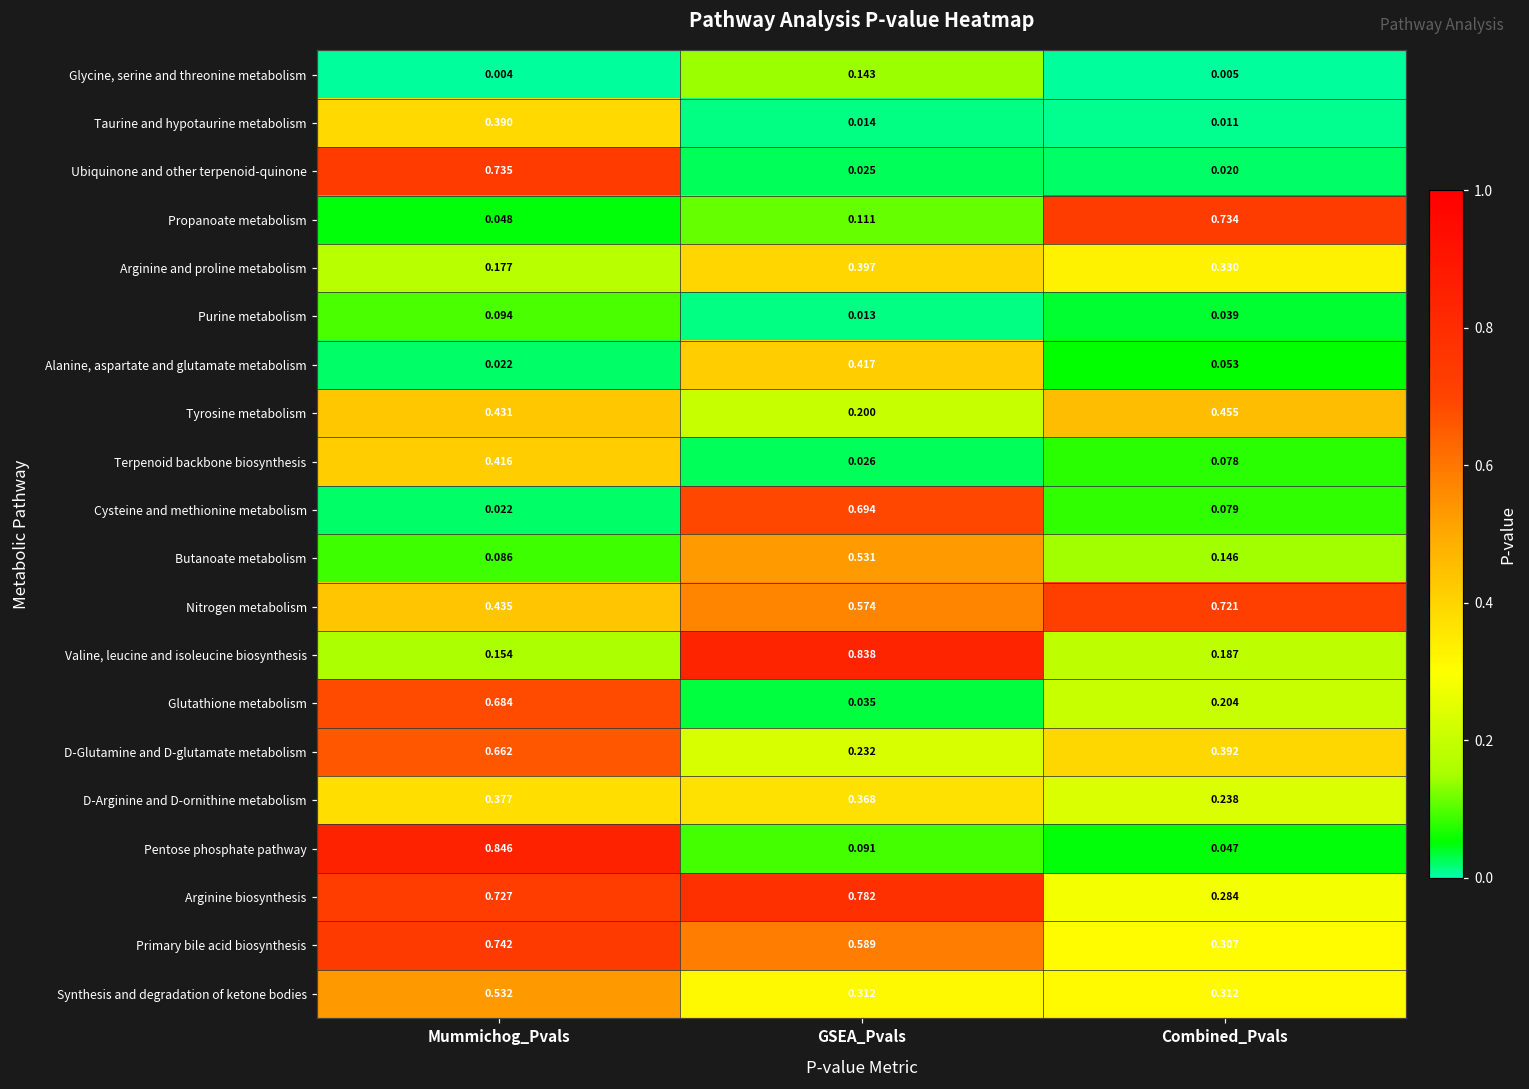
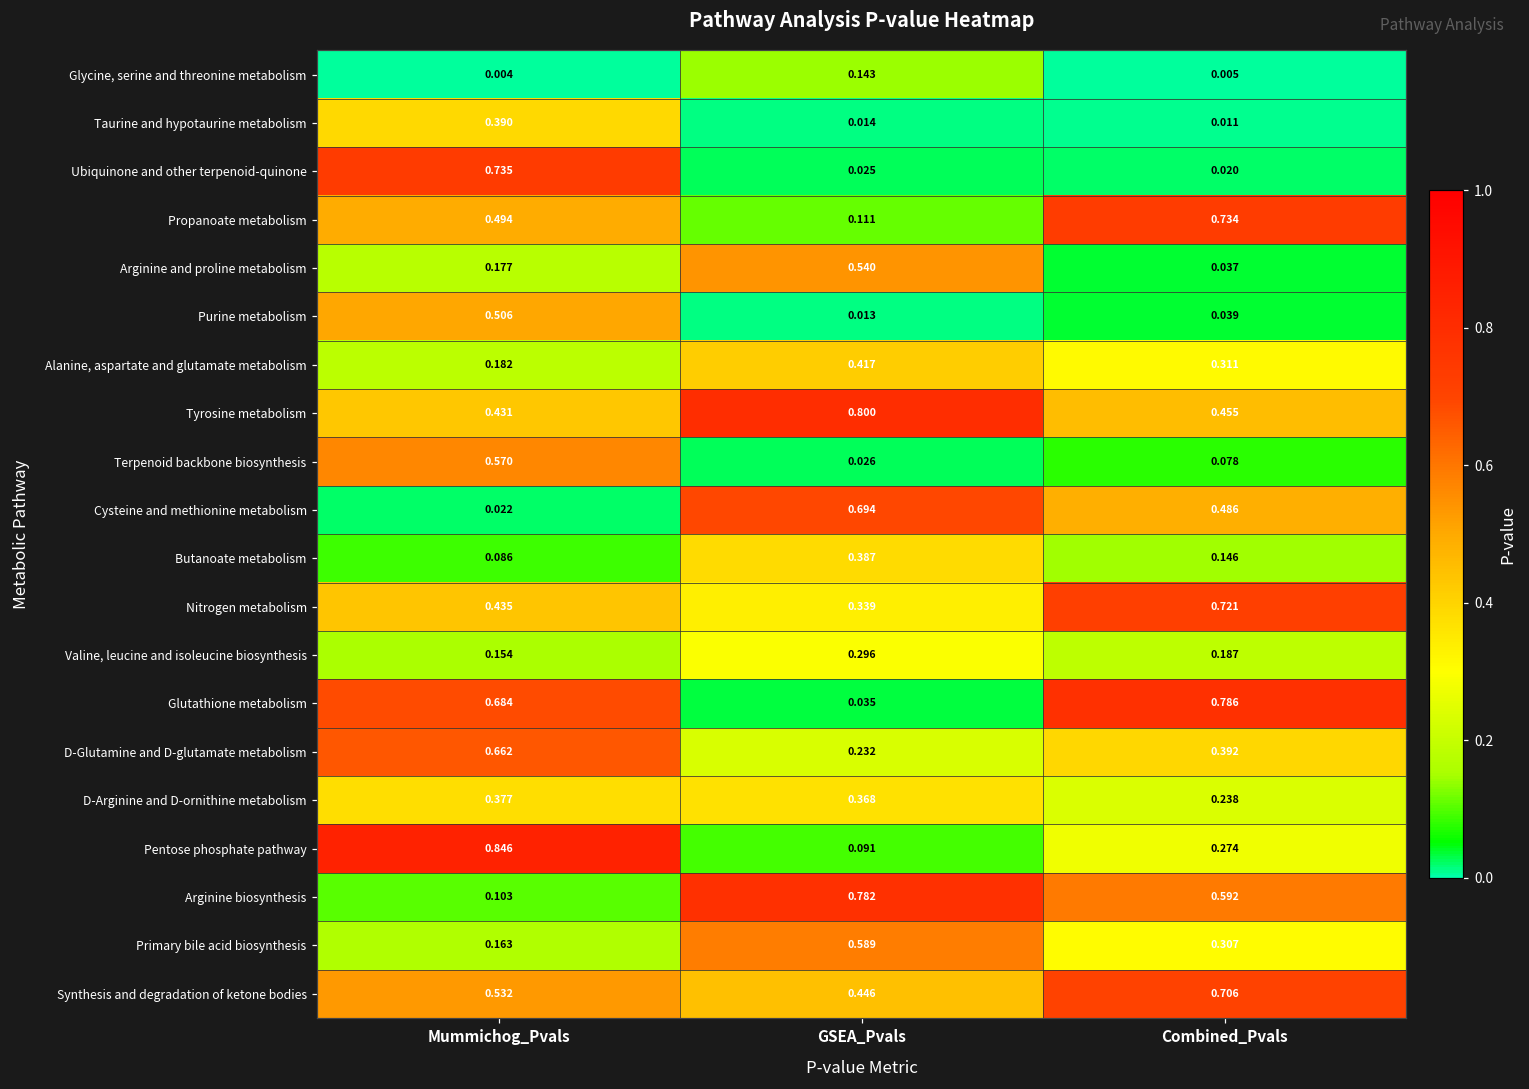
  {
    "Glycine, serine and threonine metabolism": {
      "Mummichog_Pvals": 0.004,
      "GSEA_Pvals": 0.143,
      "Combined_Pvals": 0.005
    },
    "Taurine and hypotaurine metabolism": {
      "Mummichog_Pvals": 0.390,
      "GSEA_Pvals": 0.014,
      "Combined_Pvals": 0.011
    },
    "Ubiquinone and other terpenoid-quinone": {
      "Mummichog_Pvals": 0.735,
      "GSEA_Pvals": 0.025,
      "Combined_Pvals": 0.020
    },
    "Propanoate metabolism": {
-     "Mummichog_Pvals": 0.048,
+     "Mummichog_Pvals": 0.494,
      "GSEA_Pvals": 0.111,
      "Combined_Pvals": 0.734
    },
    "Arginine and proline metabolism": {
      "Mummichog_Pvals": 0.177,
-     "GSEA_Pvals": 0.397,
-     "Combined_Pvals": 0.330
+     "GSEA_Pvals": 0.540,
+     "Combined_Pvals": 0.037
    },
    "Purine metabolism": {
-     "Mummichog_Pvals": 0.094,
+     "Mummichog_Pvals": 0.506,
      "GSEA_Pvals": 0.013,
      "Combined_Pvals": 0.039
    },
    "Alanine, aspartate and glutamate metabolism": {
-     "Mummichog_Pvals": 0.022,
+     "Mummichog_Pvals": 0.182,
      "GSEA_Pvals": 0.417,
-     "Combined_Pvals": 0.053
+     "Combined_Pvals": 0.311
    },
    "Tyrosine metabolism": {
      "Mummichog_Pvals": 0.431,
-     "GSEA_Pvals": 0.200,
+     "GSEA_Pvals": 0.800,
      "Combined_Pvals": 0.455
    },
    "Terpenoid backbone biosynthesis": {
-     "Mummichog_Pvals": 0.416,
+     "Mummichog_Pvals": 0.570,
      "GSEA_Pvals": 0.026,
      "Combined_Pvals": 0.078
    },
    "Cysteine and methionine metabolism": {
      "Mummichog_Pvals": 0.022,
      "GSEA_Pvals": 0.694,
-     "Combined_Pvals": 0.079
+     "Combined_Pvals": 0.486
    },
    "Butanoate metabolism": {
      "Mummichog_Pvals": 0.086,
-     "GSEA_Pvals": 0.531,
+     "GSEA_Pvals": 0.387,
      "Combined_Pvals": 0.146
    },
    "Nitrogen metabolism": {
      "Mummichog_Pvals": 0.435,
-     "GSEA_Pvals": 0.574,
+     "GSEA_Pvals": 0.339,
      "Combined_Pvals": 0.721
    },
    "Valine, leucine and isoleucine biosynthesis": {
      "Mummichog_Pvals": 0.154,
-     "GSEA_Pvals": 0.838,
+     "GSEA_Pvals": 0.296,
      "Combined_Pvals": 0.187
    },
    "Glutathione metabolism": {
      "Mummichog_Pvals": 0.684,
      "GSEA_Pvals": 0.035,
-     "Combined_Pvals": 0.204
+     "Combined_Pvals": 0.786
    },
    "D-Glutamine and D-glutamate metabolism": {
      "Mummichog_Pvals": 0.662,
      "GSEA_Pvals": 0.232,
      "Combined_Pvals": 0.392
    },
    "D-Arginine and D-ornithine metabolism": {
      "Mummichog_Pvals": 0.377,
      "GSEA_Pvals": 0.368,
      "Combined_Pvals": 0.238
    },
    "Pentose phosphate pathway": {
      "Mummichog_Pvals": 0.846,
      "GSEA_Pvals": 0.091,
-     "Combined_Pvals": 0.047
+     "Combined_Pvals": 0.274
    },
    "Arginine biosynthesis": {
-     "Mummichog_Pvals": 0.727,
+     "Mummichog_Pvals": 0.103,
      "GSEA_Pvals": 0.782,
-     "Combined_Pvals": 0.284
+     "Combined_Pvals": 0.592
    },
    "Primary bile acid biosynthesis": {
-     "Mummichog_Pvals": 0.742,
+     "Mummichog_Pvals": 0.163,
      "GSEA_Pvals": 0.589,
      "Combined_Pvals": 0.307
    },
    "Synthesis and degradation of ketone bodies": {
      "Mummichog_Pvals": 0.532,
-     "GSEA_Pvals": 0.312,
-     "Combined_Pvals": 0.312
+     "GSEA_Pvals": 0.446,
+     "Combined_Pvals": 0.706
    }
  }
